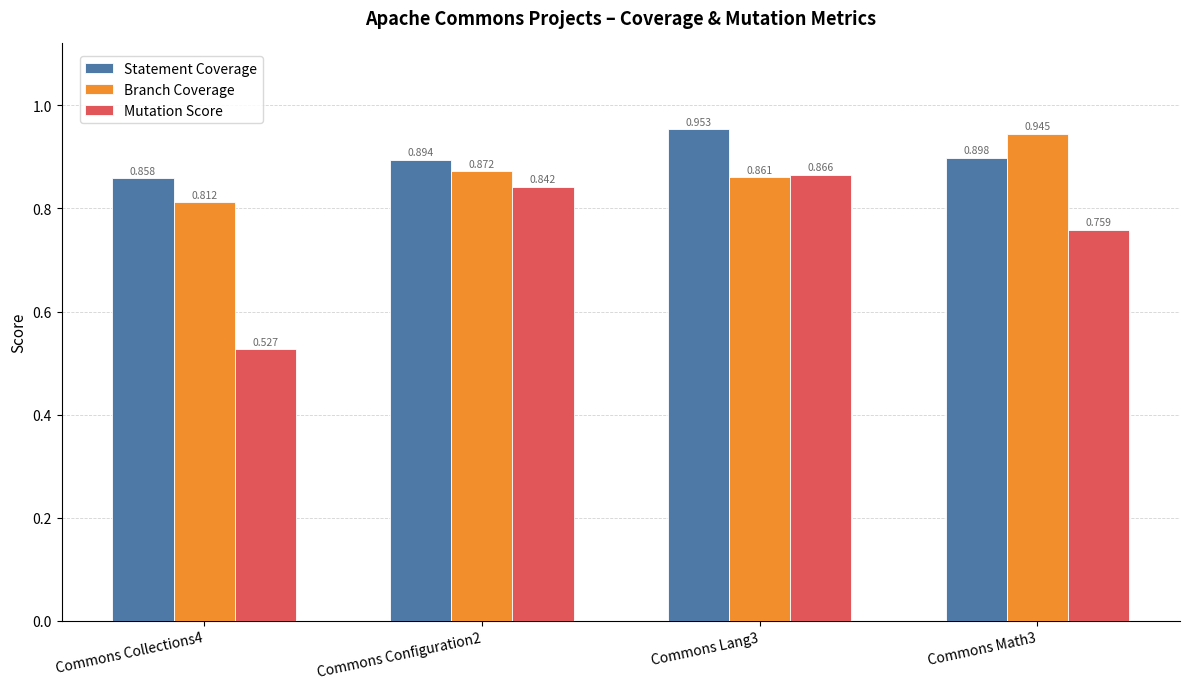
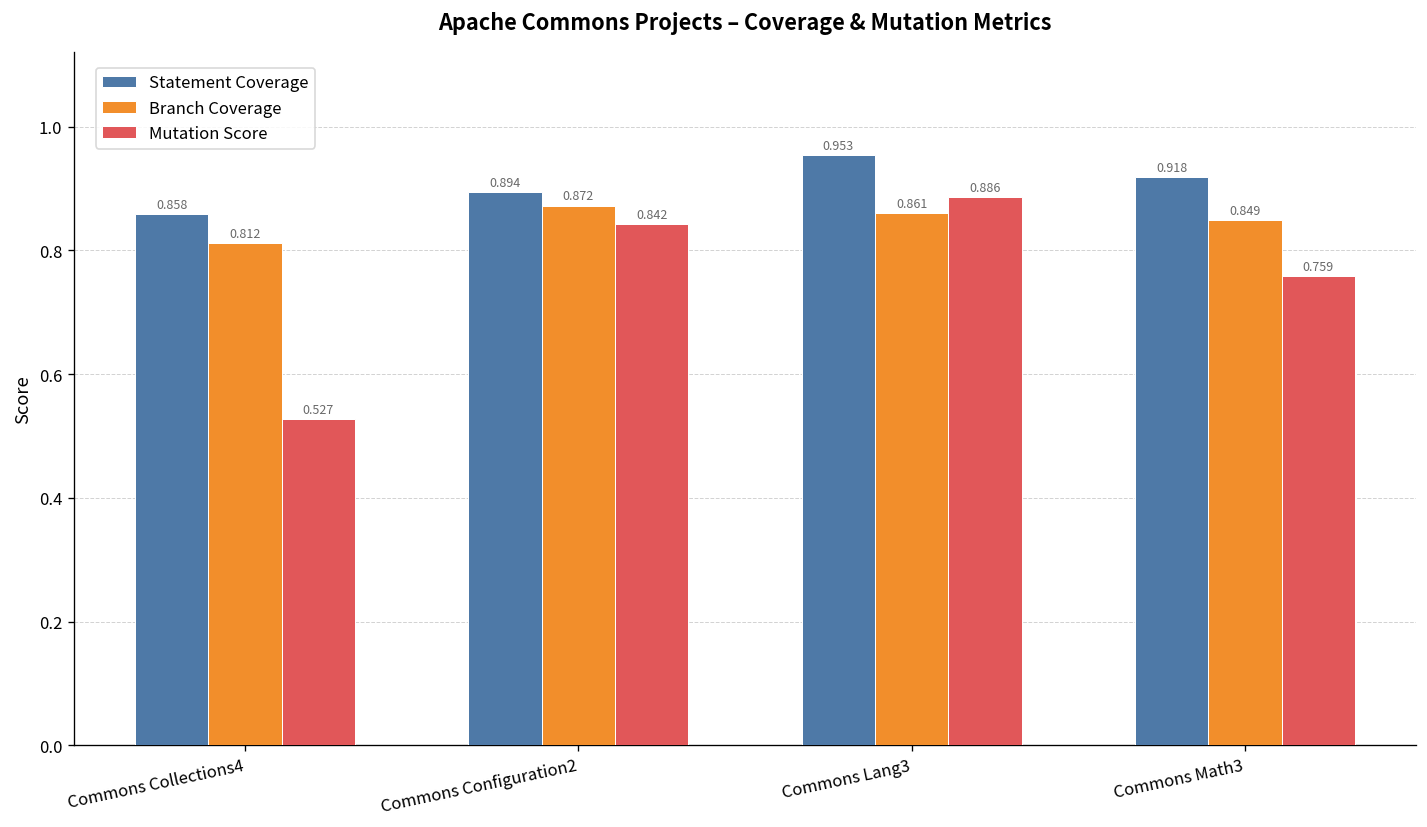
  {
    "Statement Coverage": {
      "Commons Collections4": 0.858,
      "Commons Configuration2": 0.894,
      "Commons Lang3": 0.953,
-     "Commons Math3": 0.898
+     "Commons Math3": 0.918
    },
    "Branch Coverage": {
      "Commons Collections4": 0.812,
      "Commons Configuration2": 0.872,
      "Commons Lang3": 0.861,
-     "Commons Math3": 0.945
+     "Commons Math3": 0.849
    },
    "Mutation Score": {
      "Commons Collections4": 0.527,
      "Commons Configuration2": 0.842,
-     "Commons Lang3": 0.866,
+     "Commons Lang3": 0.886,
      "Commons Math3": 0.759
    }
  }
